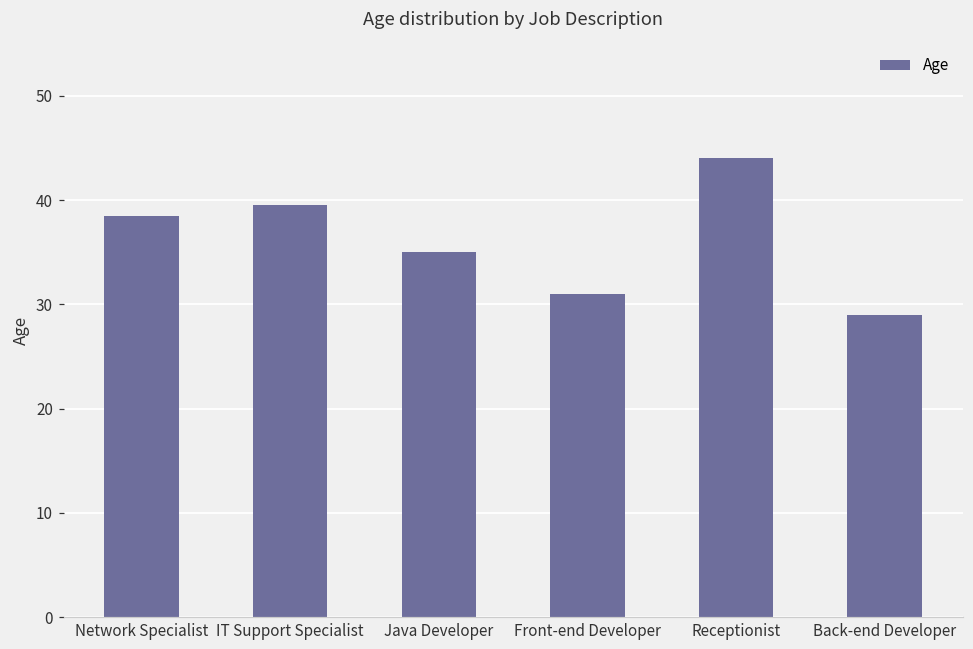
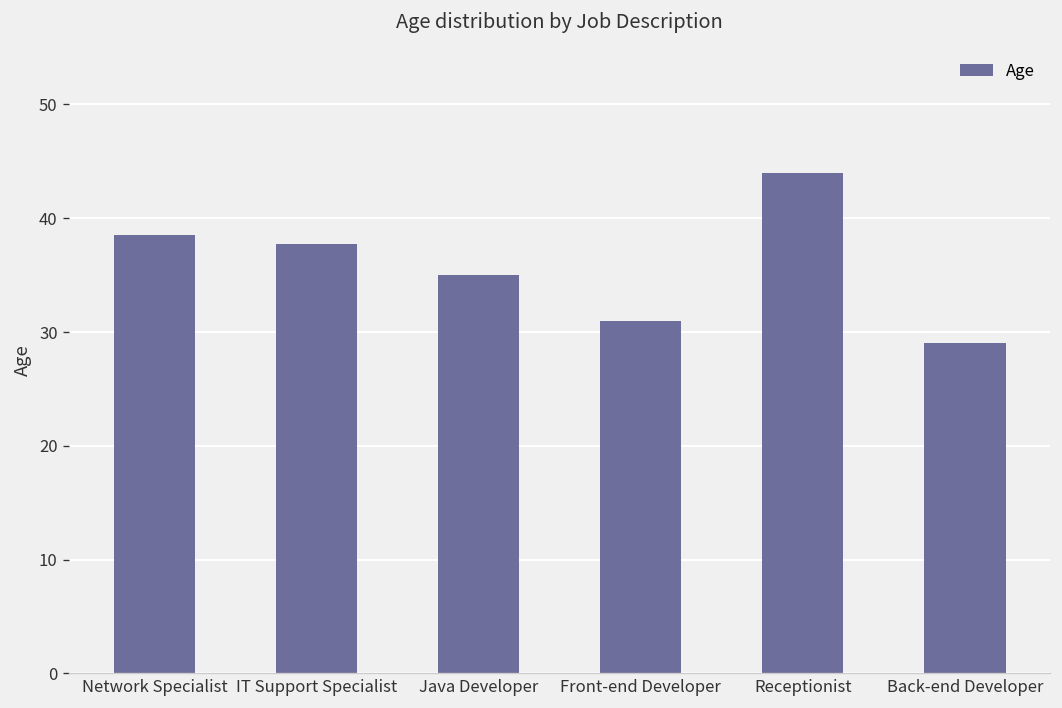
  {
    "Network Specialist": 39,
-   "IT Support Specialist": 40,
+   "IT Support Specialist": 38,
    "Java Developer": 35,
    "Front-end Developer": 31,
    "Receptionist": 44,
    "Back-end Developer": 29
  }
